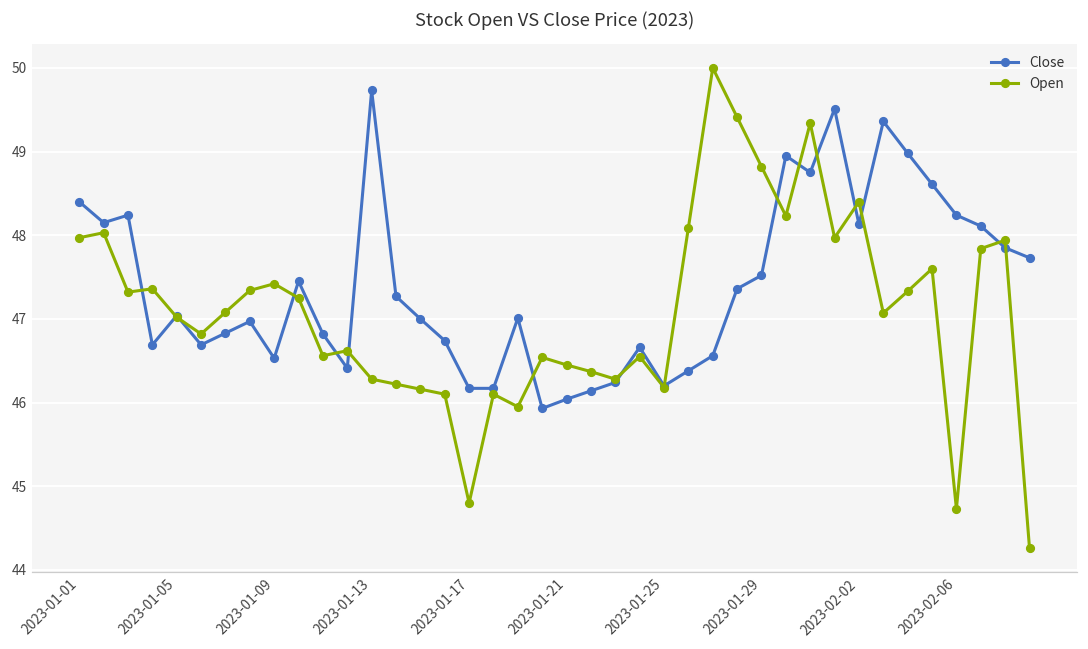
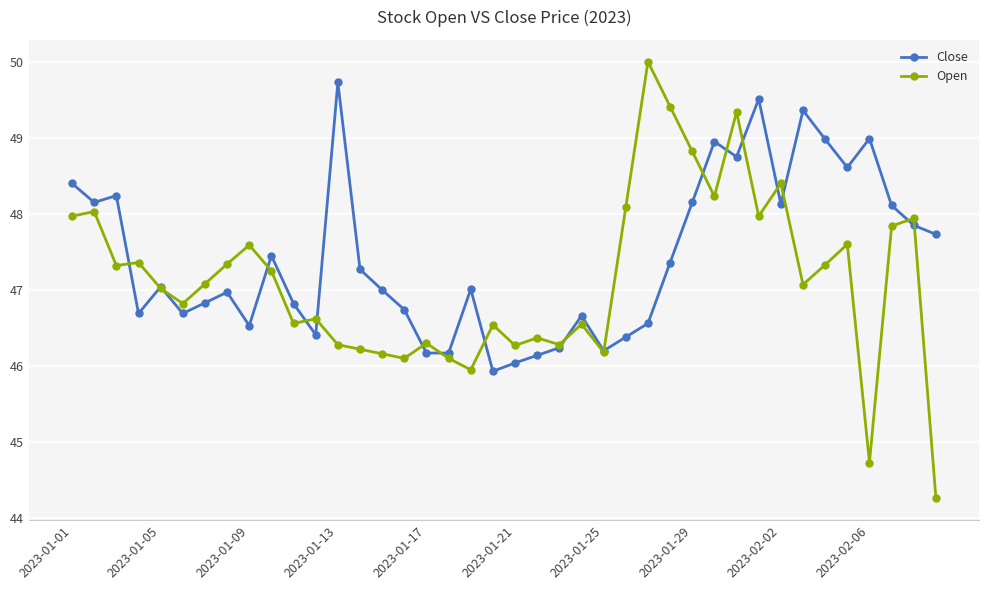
  {
    "Close": {
      "2023-01-01": 48.4,
      "2023-01-09": 46.5,
      "2023-01-13": 49.7,
      "2023-01-17": 46.2,
      "2023-01-21": 46.0,
-     "2023-01-29": 47.5,
+     "2023-01-29": 48.2,
      "2023-02-02": 48.1,
-     "2023-02-06": 48.2
+     "2023-02-06": 49.0
    },
    "Open": {
      "2023-01-01": 48.0,
-     "2023-01-09": 47.4,
+     "2023-01-09": 47.6,
      "2023-01-13": 46.3,
-     "2023-01-17": 44.8,
-     "2023-01-21": 46.5,
+     "2023-01-17": 46.3,
+     "2023-01-21": 46.3,
      "2023-01-29": 48.8,
      "2023-02-02": 48.4,
      "2023-02-06": 44.7
    }
  }
